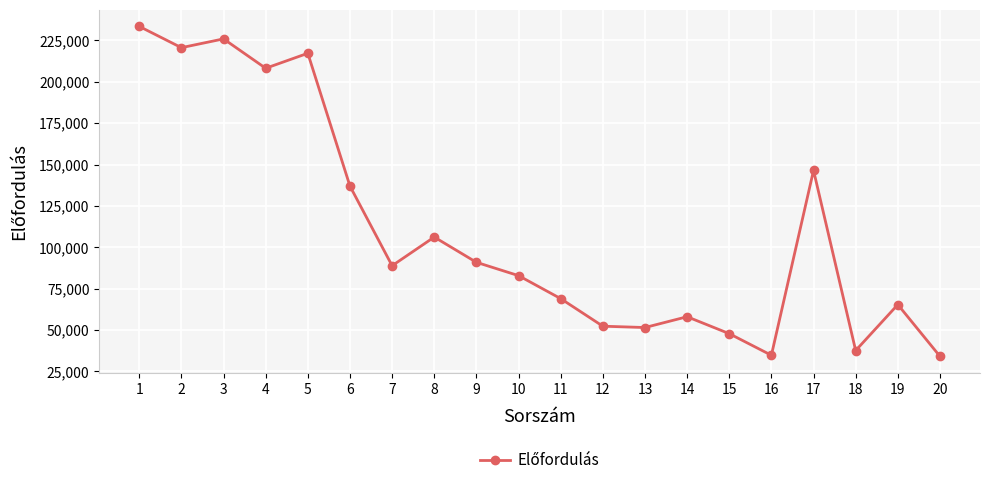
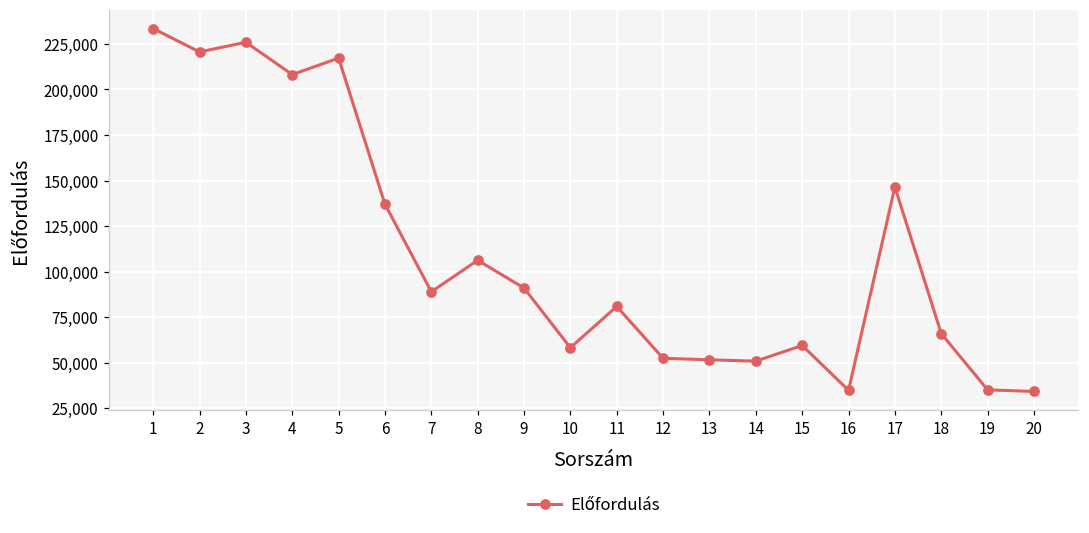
  {
    "1": "233,000",
    "2": "221,000",
    "3": "226,000",
    "4": "208,000",
    "5": "217,000",
    "6": "137,000",
    "7": "89,000",
    "8": "106,000",
    "9": "91,000",
-   "10": "83,000",
-   "11": "69,000",
+   "10": "58,000",
+   "11": "81,000",
    "12": "52,000",
    "13": "52,000",
-   "14": "58,000",
-   "15": "48,000",
+   "14": "51,000",
+   "15": "59,000",
    "16": "35,000",
    "17": "146,000",
-   "18": "38,000",
-   "19": "65,000",
+   "18": "66,000",
+   "19": "35,000",
    "20": "34,000"
  }
